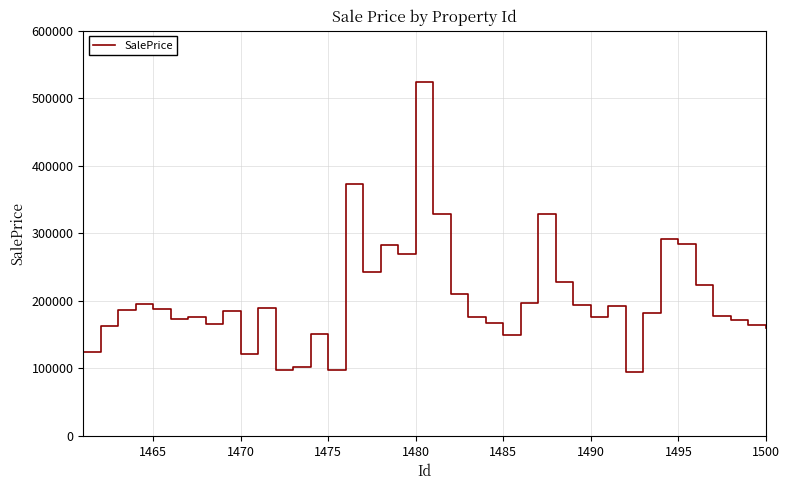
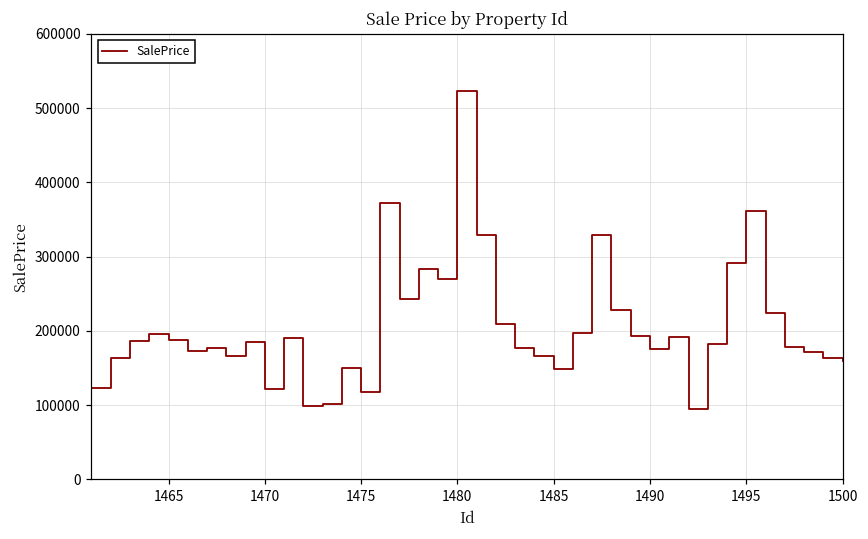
  {
    "1465": 190000,
    "1470": 120000,
-   "1475": 100000,
+   "1475": 120000,
    "1480": 520000,
    "1485": 150000,
    "1490": 180000,
-   "1495": 280000,
+   "1495": 360000,
    "1500": 160000
  }
